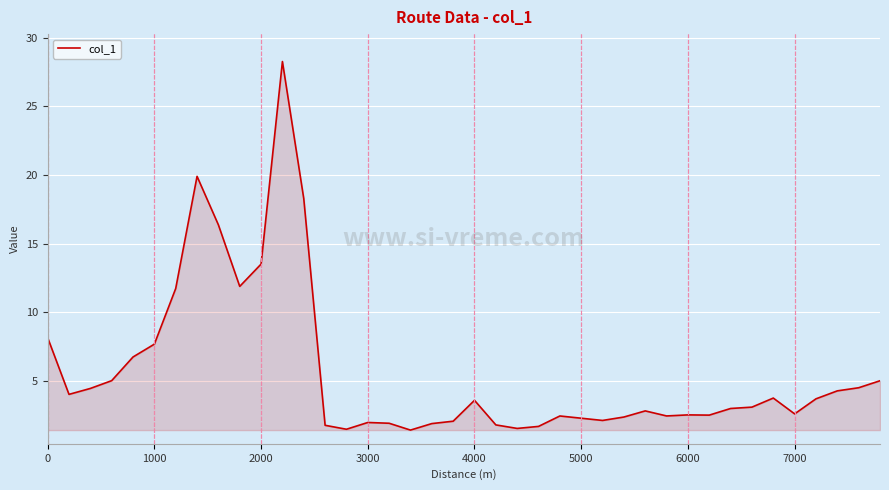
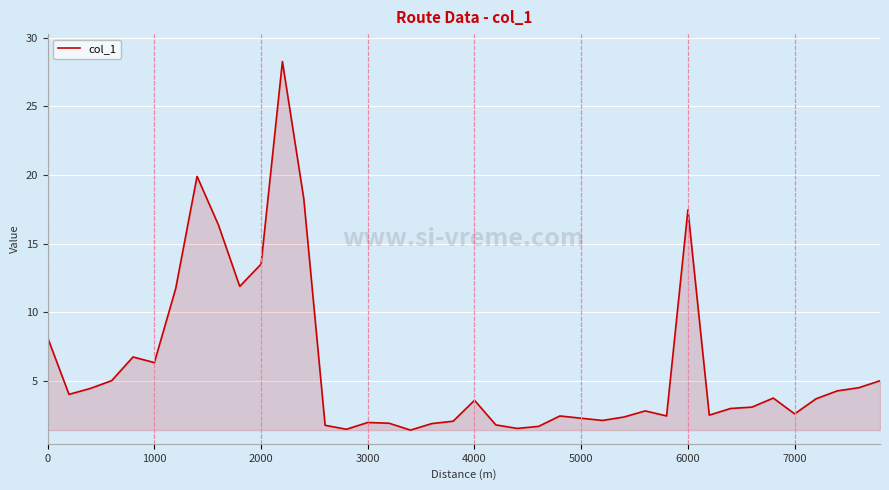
  {
    "0": 8.1,
-   "1000": 7.7,
+   "1000": 6.3,
    "2000": 13.5,
    "3000": 1.9,
    "4000": 3.6,
    "5000": 2.3,
-   "6000": 2.5,
+   "6000": 17.5,
    "7000": 2.6
  }
